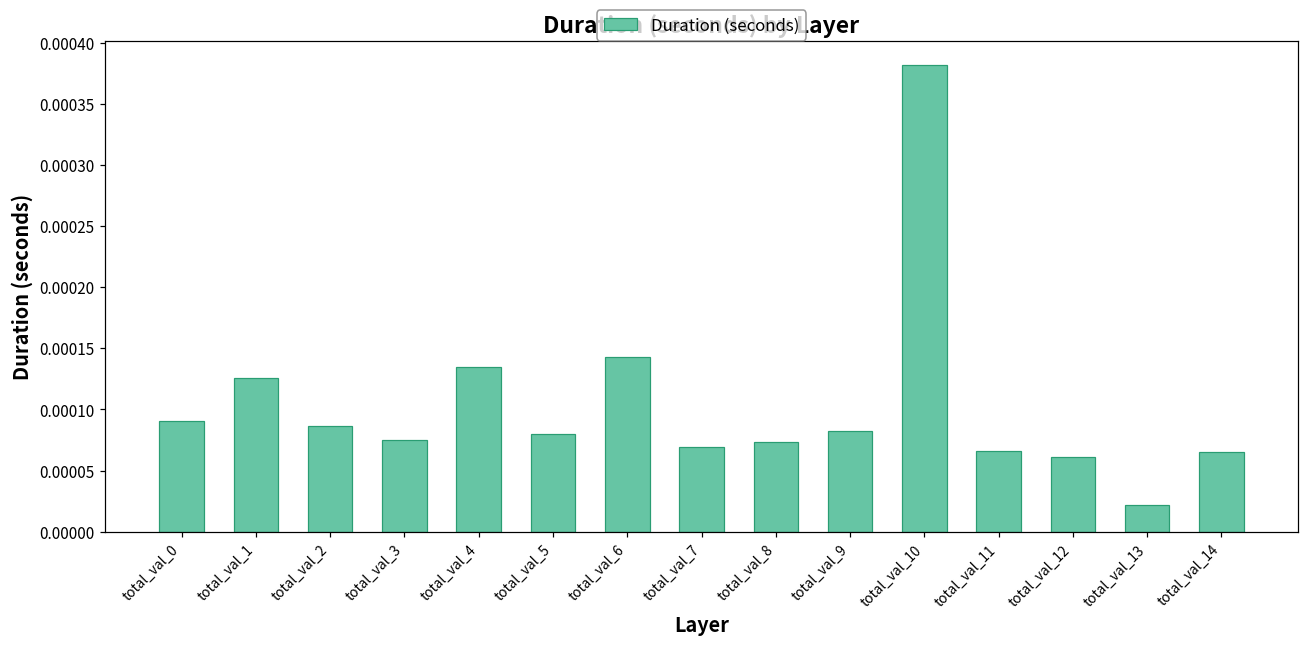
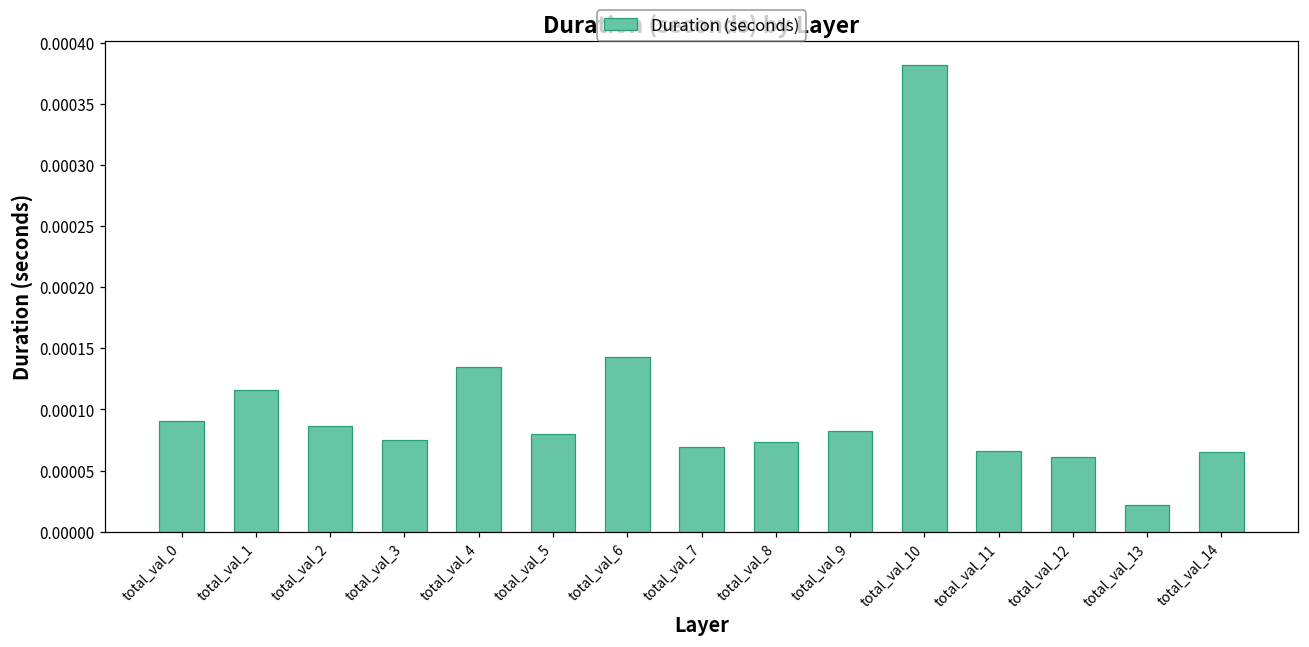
  {
    "total_val_0": 0.000090,
-   "total_val_1": 0.000126,
+   "total_val_1": 0.000116,
    "total_val_2": 0.000086,
    "total_val_3": 0.000075,
    "total_val_4": 0.000134,
    "total_val_5": 0.000080,
    "total_val_6": 0.000143,
    "total_val_7": 0.000070,
    "total_val_8": 0.000074,
    "total_val_9": 0.000082,
    "total_val_10": 0.000382,
    "total_val_11": 0.000066,
    "total_val_12": 0.000061,
    "total_val_13": 0.000022,
    "total_val_14": 0.000065
  }
